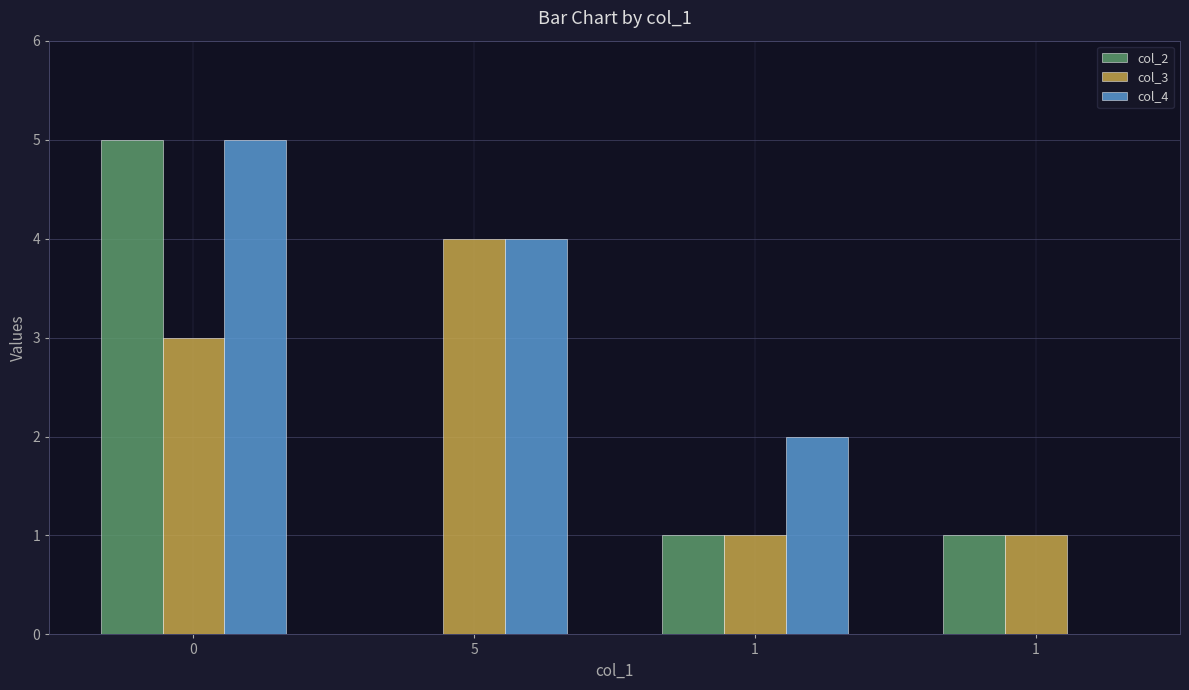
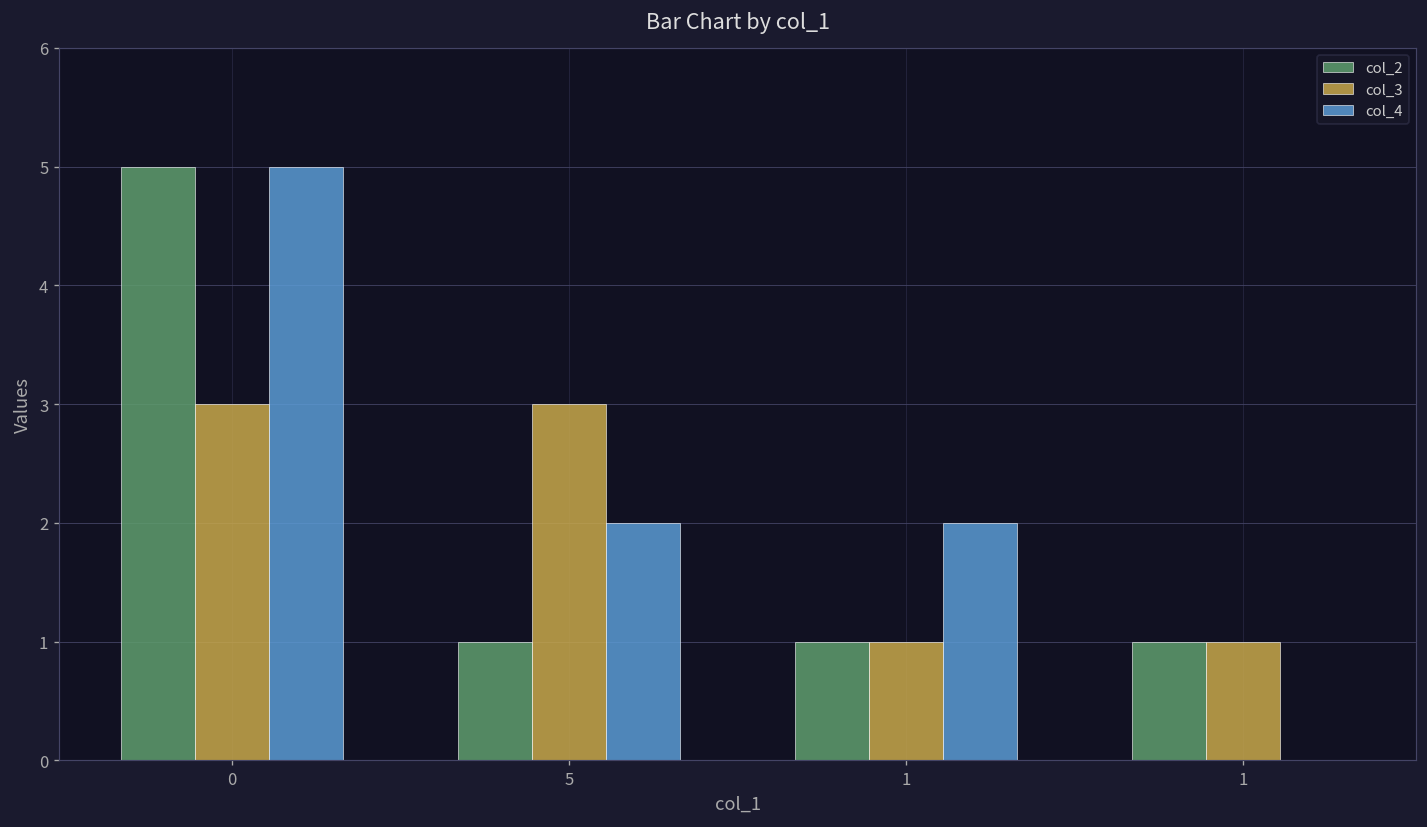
  {
    "col_2": {
      "0": 5,
-     "5": 0
+     "5": 1
    },
    "col_3": {
      "0": 3,
-     "5": 4
+     "5": 3
    },
    "col_4": {
      "0": 5,
-     "5": 4
+     "5": 2
    }
  }
